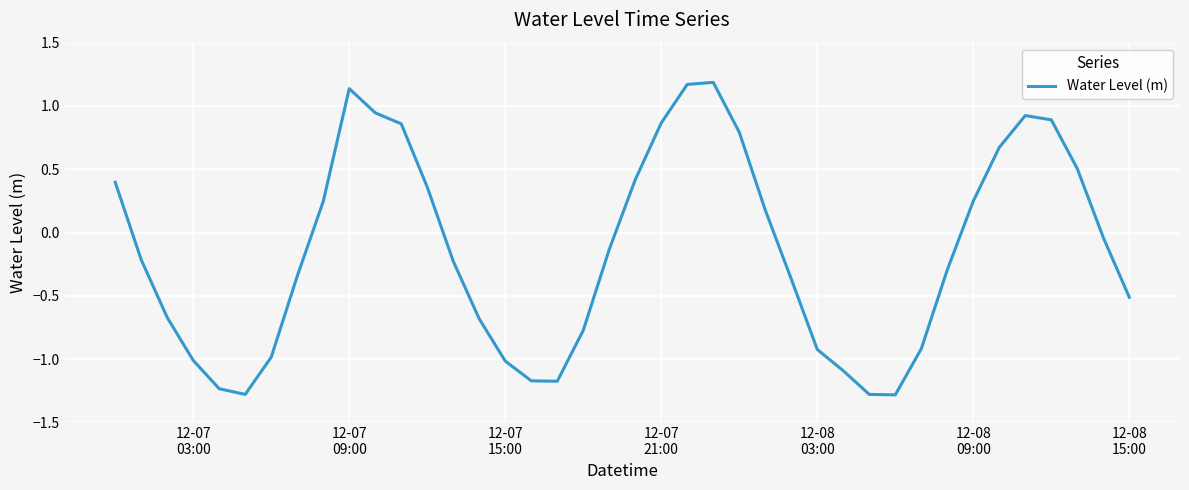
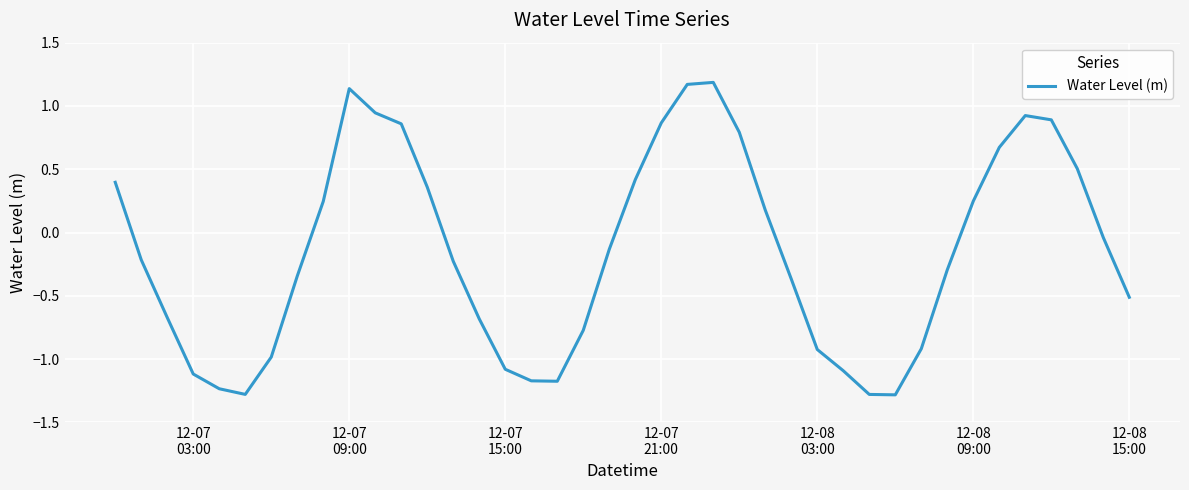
  {
-   "12-07 03:00": -1.01,
+   "12-07 03:00": -1.12,
    "12-07 09:00": 1.14,
-   "12-07 15:00": -1.02,
+   "12-07 15:00": -1.08,
    "12-07 21:00": 0.87,
    "12-08 03:00": -0.92,
    "12-08 09:00": 0.25,
    "12-08 15:00": -0.51
  }
